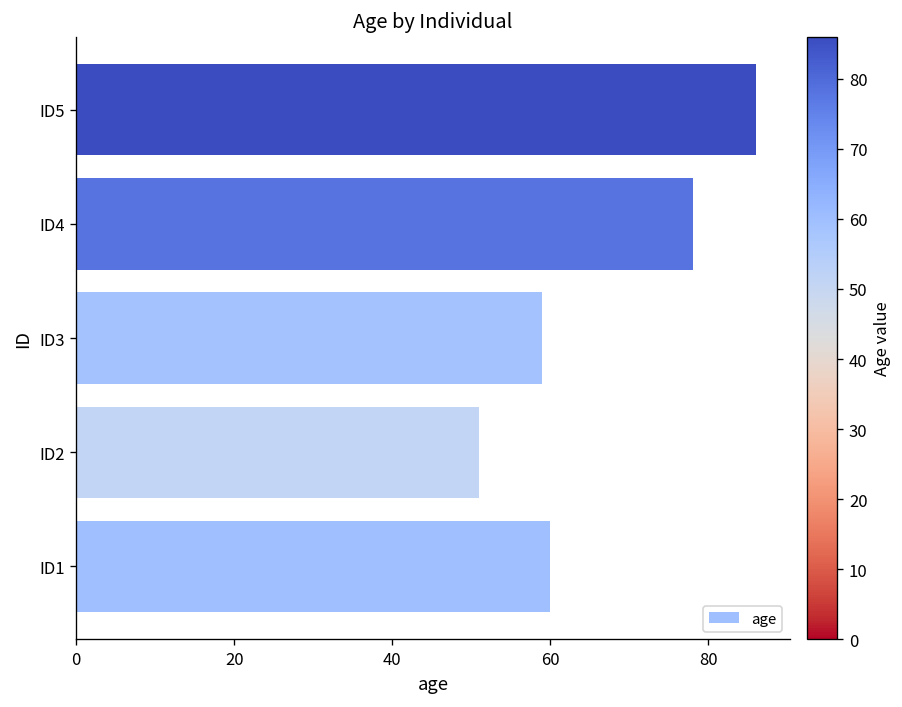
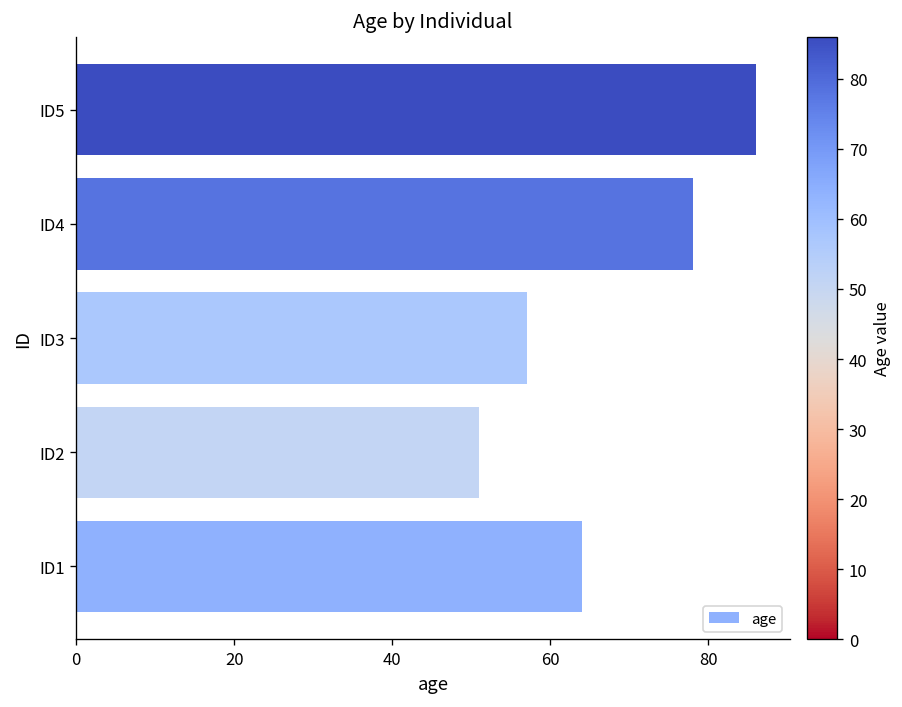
  {
    "ID5": 86,
    "ID4": 78,
-   "ID3": 59,
+   "ID3": 57,
    "ID2": 51,
-   "ID1": 60
+   "ID1": 64
  }
